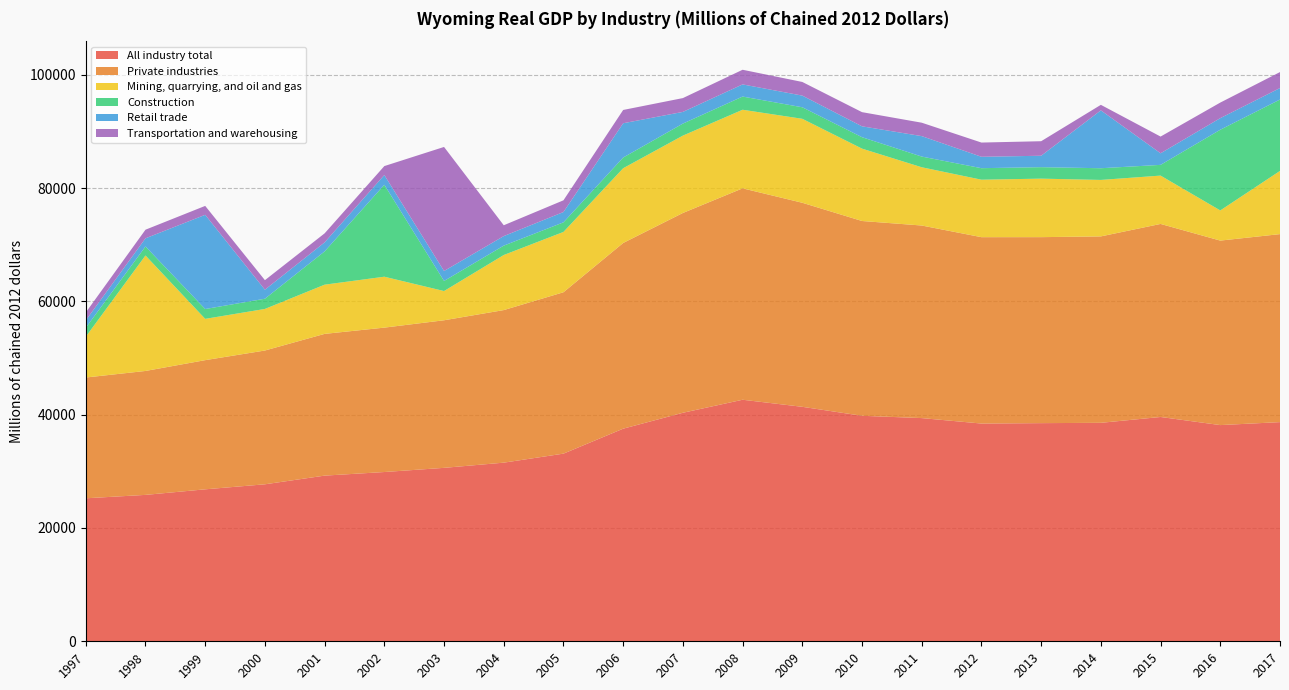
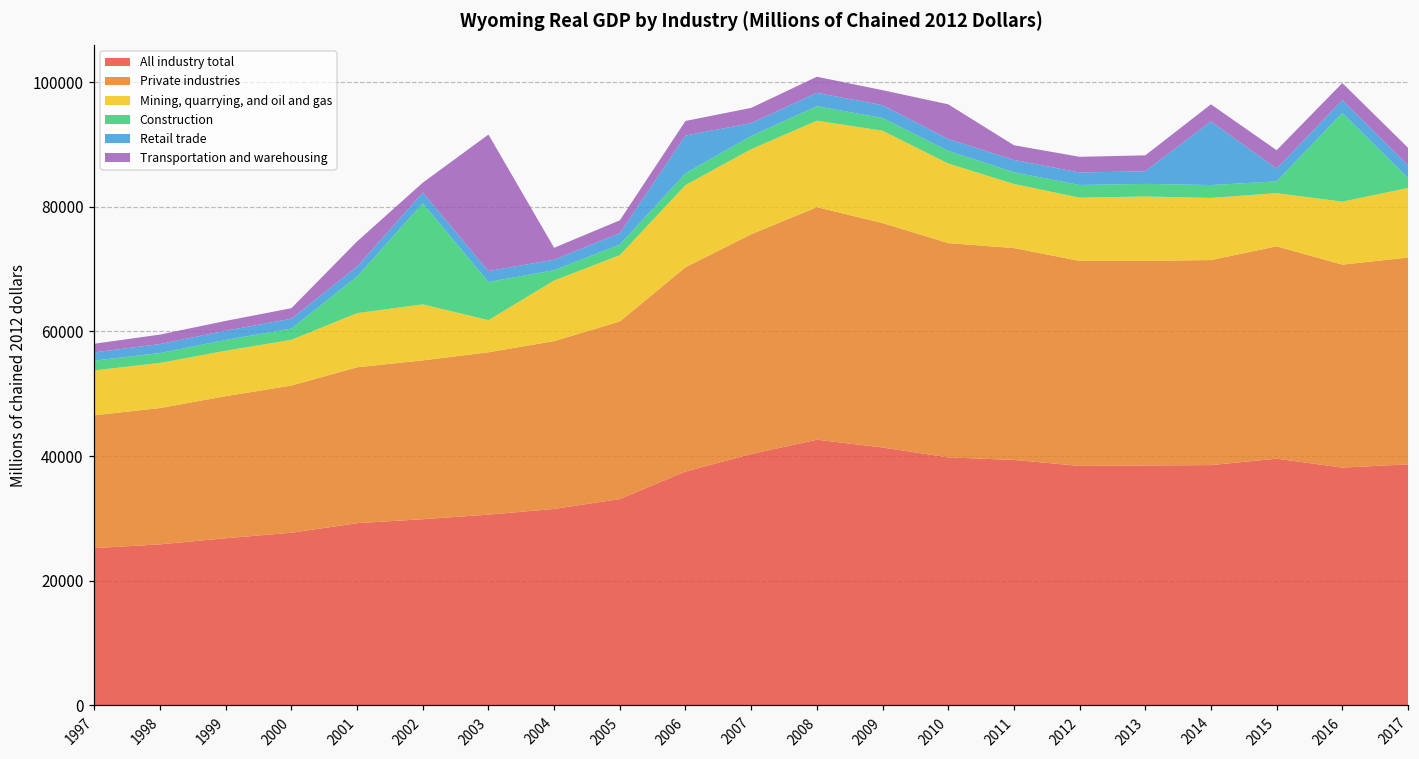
  {
    "Mining, quarrying, and oil and gas": {
      "1997": 7000,
-     "1998": 20000,
+     "1998": 7000,
      "1999": 7000,
      "2000": 7000,
      "2001": 9000,
      "2002": 9000,
      "2003": 5000,
      "2004": 10000,
      "2005": 11000,
      "2006": 13000,
      "2007": 14000,
      "2008": 14000,
      "2009": 15000,
      "2010": 13000,
      "2011": 10000,
      "2012": 10000,
      "2013": 10000,
      "2014": 10000,
      "2015": 9000,
-     "2016": 5000,
+     "2016": 10000,
      "2017": 11000
    },
    "Construction": {
      "1997": 2000,
      "1998": 2000,
      "1999": 2000,
      "2000": 2000,
      "2001": 6000,
      "2002": 16000,
-     "2003": 2000,
+     "2003": 6000,
      "2004": 2000,
      "2005": 2000,
      "2006": 2000,
      "2007": 2000,
      "2008": 2000,
      "2009": 2000,
      "2010": 2000,
      "2011": 2000,
      "2012": 2000,
      "2013": 2000,
      "2014": 2000,
      "2015": 2000,
      "2016": 14000,
-     "2017": 13000
+     "2017": 2000
    },
    "Retail trade": {
      "1997": 1000,
      "1998": 1000,
-     "1999": 17000,
+     "1999": 1000,
      "2000": 2000,
      "2001": 2000,
      "2002": 2000,
      "2003": 2000,
      "2004": 2000,
      "2005": 2000,
      "2006": 6000,
      "2007": 2000,
      "2008": 2000,
      "2009": 2000,
      "2010": 2000,
-     "2011": 4000,
+     "2011": 2000,
      "2012": 2000,
      "2013": 2000,
      "2014": 10000,
      "2015": 2000,
      "2016": 2000,
      "2017": 2000
    },
    "Transportation and warehousing": {
      "1997": 1000,
      "1998": 2000,
      "1999": 2000,
      "2000": 2000,
-     "2001": 2000,
+     "2001": 4000,
      "2002": 2000,
      "2003": 22000,
      "2004": 2000,
      "2005": 2000,
      "2006": 2000,
      "2007": 2000,
      "2008": 3000,
      "2009": 2000,
-     "2010": 3000,
+     "2010": 6000,
      "2011": 2000,
      "2012": 3000,
      "2013": 3000,
-     "2014": 1000,
+     "2014": 3000,
      "2015": 3000,
      "2016": 3000,
      "2017": 3000
    }
  }
